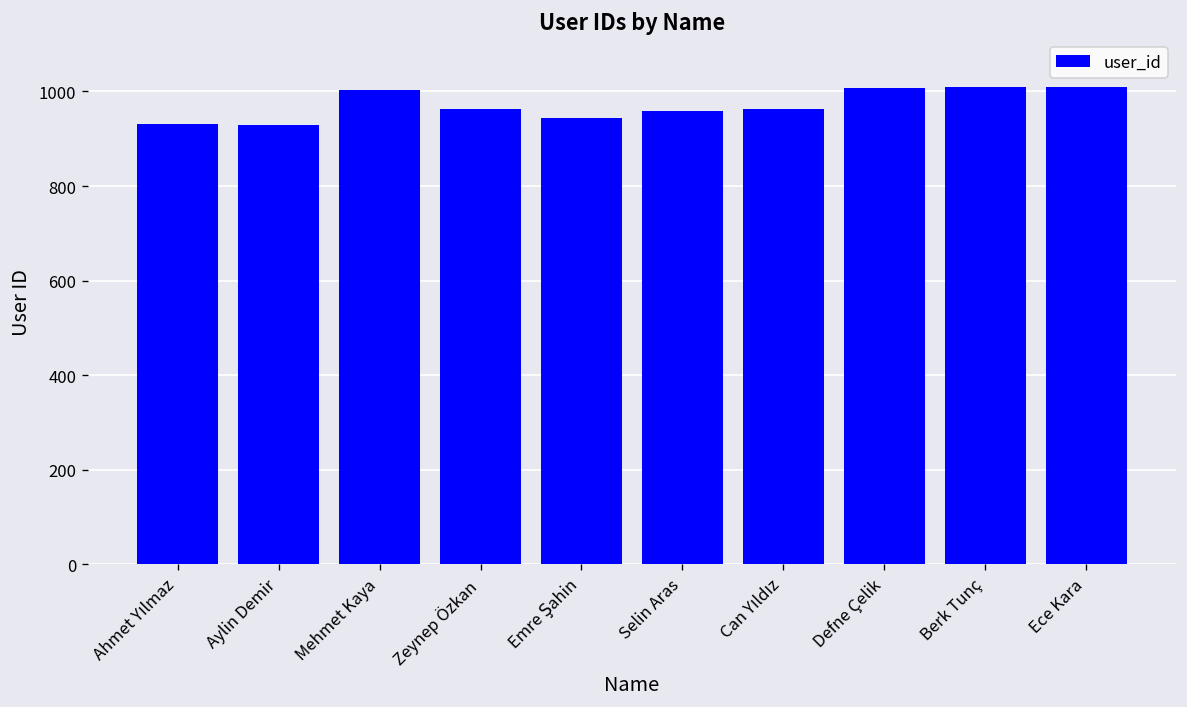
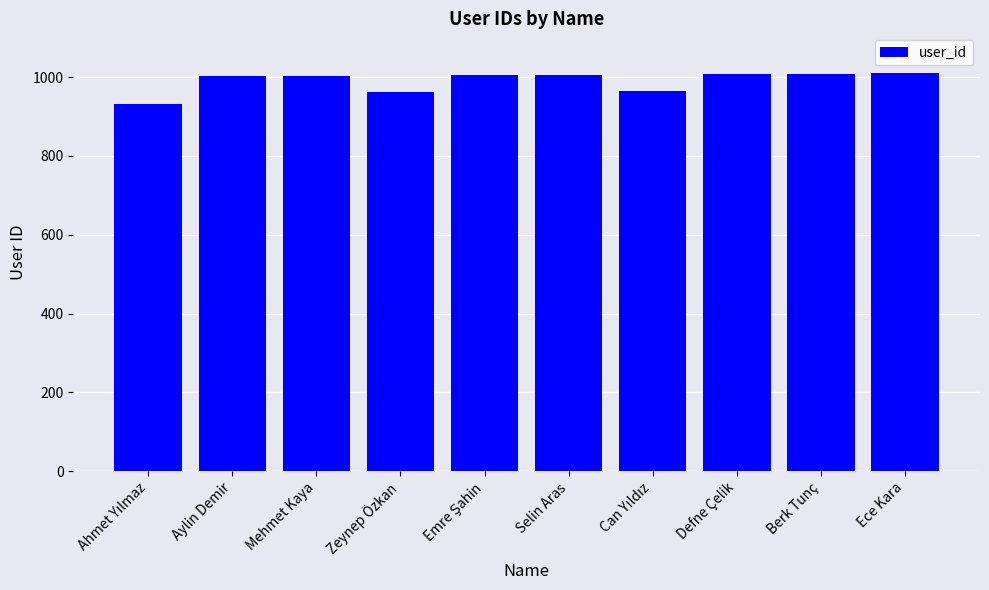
  {
    "Ahmet Yılmaz": 930,
-   "Aylin Demir": 930,
+   "Aylin Demir": 1000,
    "Mehmet Kaya": 1000,
    "Zeynep Özkan": 960,
-   "Emre Şahin": 940,
-   "Selin Aras": 960,
+   "Emre Şahin": 1010,
+   "Selin Aras": 1010,
    "Can Yıldız": 960,
    "Defne Çelik": 1010,
    "Berk Tunç": 1010,
    "Ece Kara": 1010
  }
